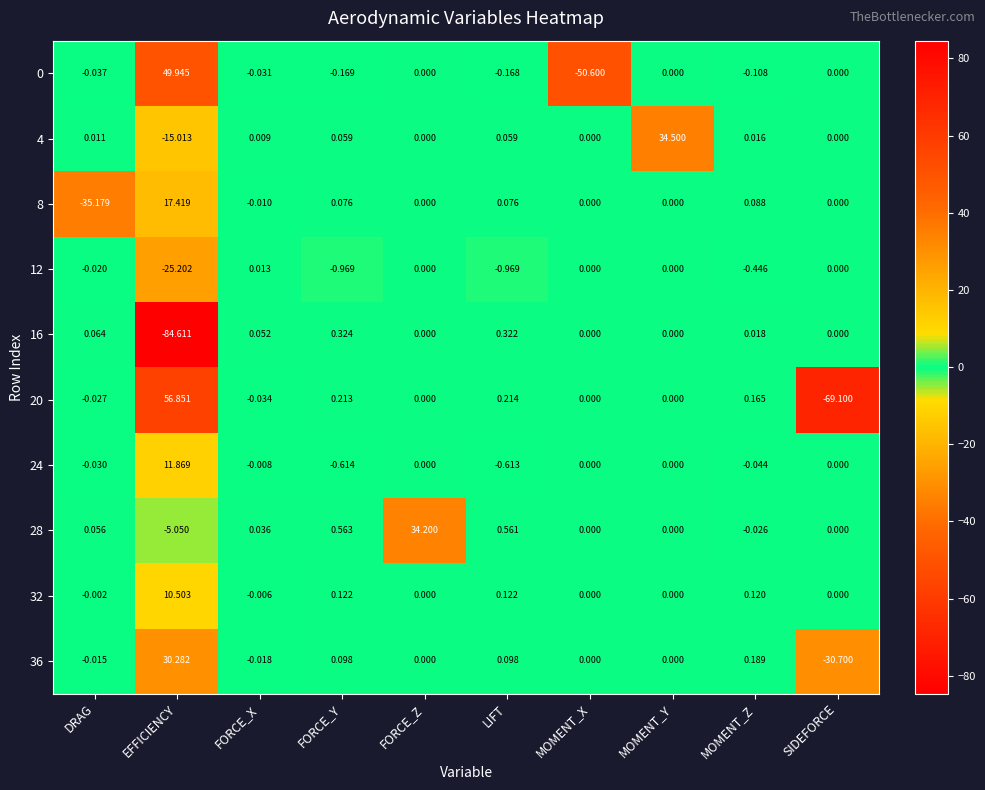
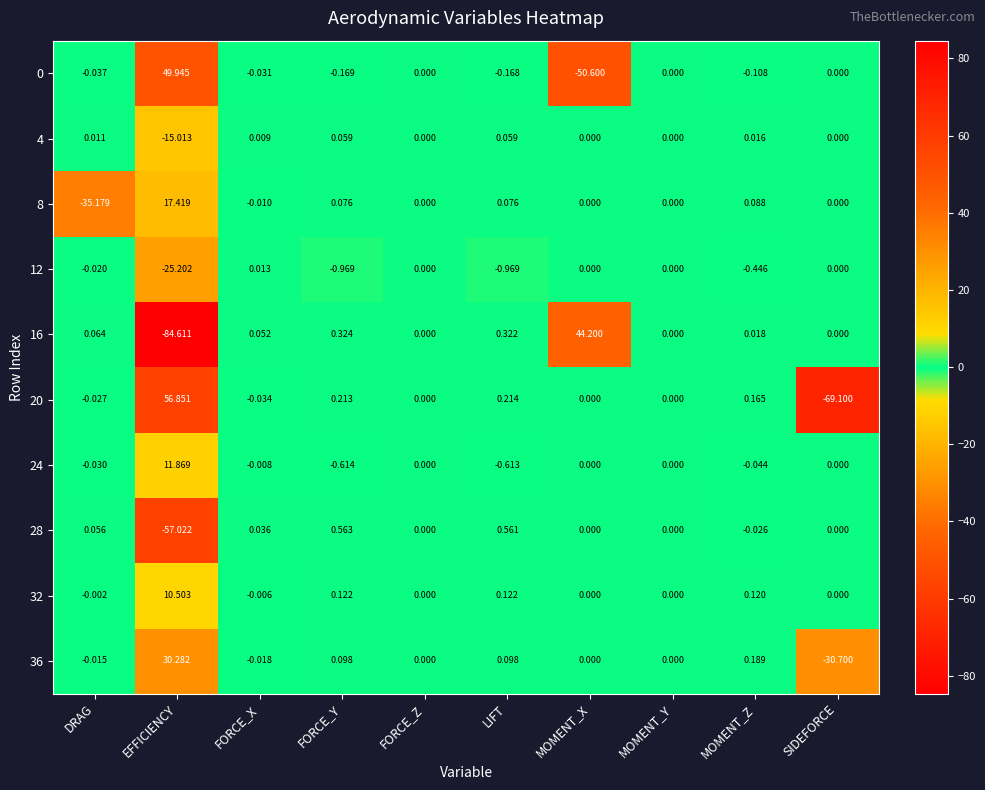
  {
    "0": {
      "DRAG": -0.037,
      "EFFICIENCY": 49.945,
      "FORCE_X": -0.031,
      "FORCE_Y": -0.169,
      "FORCE_Z": 0.000,
      "LIFT": -0.168,
      "MOMENT_X": -50.600,
      "MOMENT_Y": 0.000,
      "MOMENT_Z": -0.108,
      "SIDEFORCE": 0.000
    },
    "4": {
      "DRAG": 0.011,
      "EFFICIENCY": -15.013,
      "FORCE_X": 0.009,
      "FORCE_Y": 0.059,
      "FORCE_Z": 0.000,
      "LIFT": 0.059,
      "MOMENT_X": 0.000,
-     "MOMENT_Y": 34.500,
+     "MOMENT_Y": 0.000,
      "MOMENT_Z": 0.016,
      "SIDEFORCE": 0.000
    },
    "8": {
      "DRAG": -35.179,
      "EFFICIENCY": 17.419,
      "FORCE_X": -0.010,
      "FORCE_Y": 0.076,
      "FORCE_Z": 0.000,
      "LIFT": 0.076,
      "MOMENT_X": 0.000,
      "MOMENT_Y": 0.000,
      "MOMENT_Z": 0.088,
      "SIDEFORCE": 0.000
    },
    "12": {
      "DRAG": -0.020,
      "EFFICIENCY": -25.202,
      "FORCE_X": 0.013,
      "FORCE_Y": -0.969,
      "FORCE_Z": 0.000,
      "LIFT": -0.969,
      "MOMENT_X": 0.000,
      "MOMENT_Y": 0.000,
      "MOMENT_Z": -0.446,
      "SIDEFORCE": 0.000
    },
    "16": {
      "DRAG": 0.064,
      "EFFICIENCY": -84.611,
      "FORCE_X": 0.052,
      "FORCE_Y": 0.324,
      "FORCE_Z": 0.000,
      "LIFT": 0.322,
-     "MOMENT_X": 0.000,
+     "MOMENT_X": 44.200,
      "MOMENT_Y": 0.000,
      "MOMENT_Z": 0.018,
      "SIDEFORCE": 0.000
    },
    "20": {
      "DRAG": -0.027,
      "EFFICIENCY": 56.851,
      "FORCE_X": -0.034,
      "FORCE_Y": 0.213,
      "FORCE_Z": 0.000,
      "LIFT": 0.214,
      "MOMENT_X": 0.000,
      "MOMENT_Y": 0.000,
      "MOMENT_Z": 0.165,
      "SIDEFORCE": -69.100
    },
    "24": {
      "DRAG": -0.030,
      "EFFICIENCY": 11.869,
      "FORCE_X": -0.008,
      "FORCE_Y": -0.614,
      "FORCE_Z": 0.000,
      "LIFT": -0.613,
      "MOMENT_X": 0.000,
      "MOMENT_Y": 0.000,
      "MOMENT_Z": -0.044,
      "SIDEFORCE": 0.000
    },
    "28": {
      "DRAG": 0.056,
-     "EFFICIENCY": -5.050,
+     "EFFICIENCY": -57.022,
      "FORCE_X": 0.036,
      "FORCE_Y": 0.563,
-     "FORCE_Z": 34.200,
+     "FORCE_Z": 0.000,
      "LIFT": 0.561,
      "MOMENT_X": 0.000,
      "MOMENT_Y": 0.000,
      "MOMENT_Z": -0.026,
      "SIDEFORCE": 0.000
    },
    "32": {
      "DRAG": -0.002,
      "EFFICIENCY": 10.503,
      "FORCE_X": -0.006,
      "FORCE_Y": 0.122,
      "FORCE_Z": 0.000,
      "LIFT": 0.122,
      "MOMENT_X": 0.000,
      "MOMENT_Y": 0.000,
      "MOMENT_Z": 0.120,
      "SIDEFORCE": 0.000
    },
    "36": {
      "DRAG": -0.015,
      "EFFICIENCY": 30.282,
      "FORCE_X": -0.018,
      "FORCE_Y": 0.098,
      "FORCE_Z": 0.000,
      "LIFT": 0.098,
      "MOMENT_X": 0.000,
      "MOMENT_Y": 0.000,
      "MOMENT_Z": 0.189,
      "SIDEFORCE": -30.700
    }
  }
